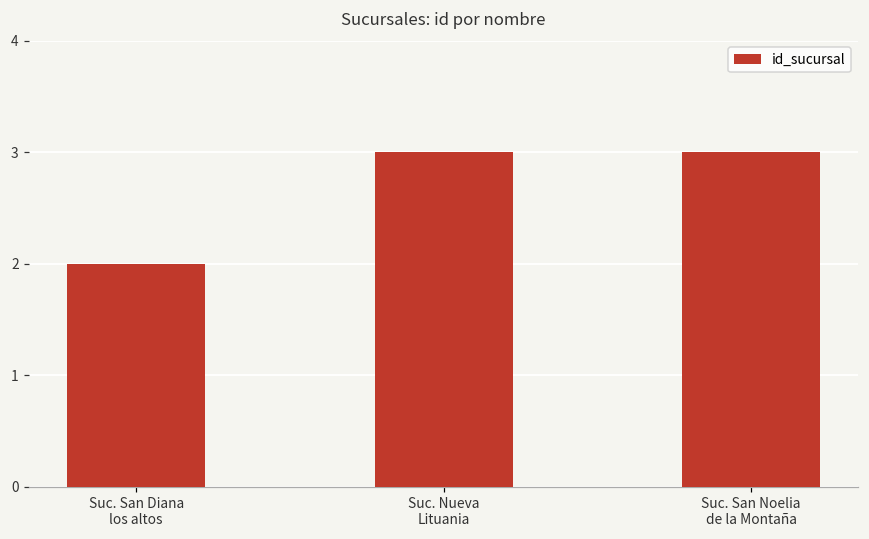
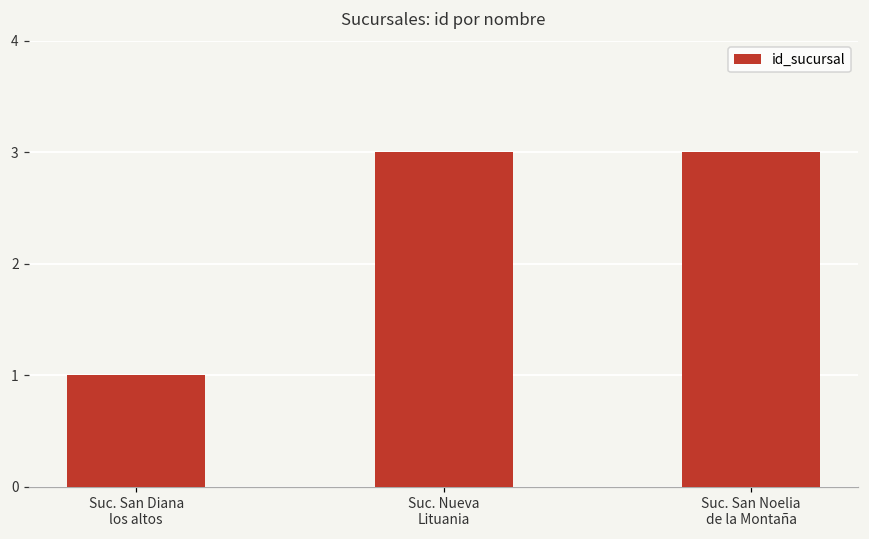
  {
-   "Suc. San Diana los altos": 2,
+   "Suc. San Diana los altos": 1,
    "Suc. Nueva Lituania": 3,
    "Suc. San Noelia de la Montaña": 3
  }
